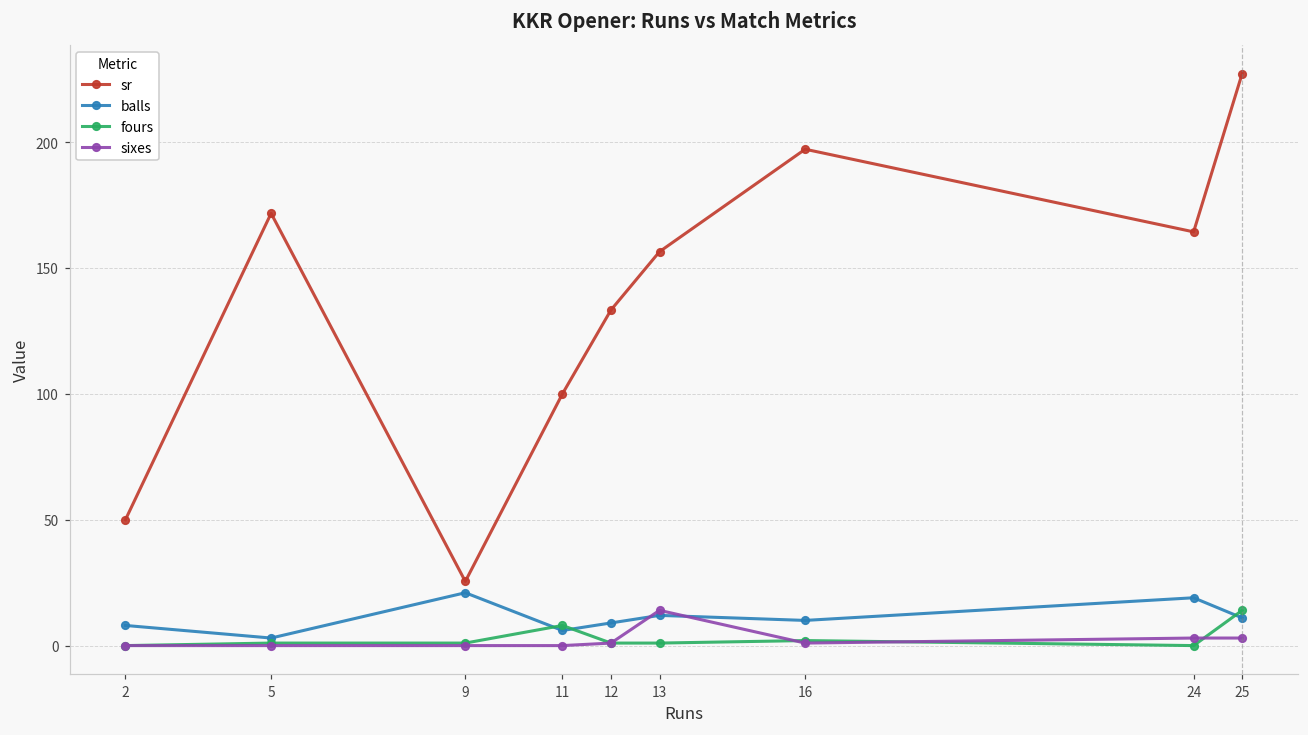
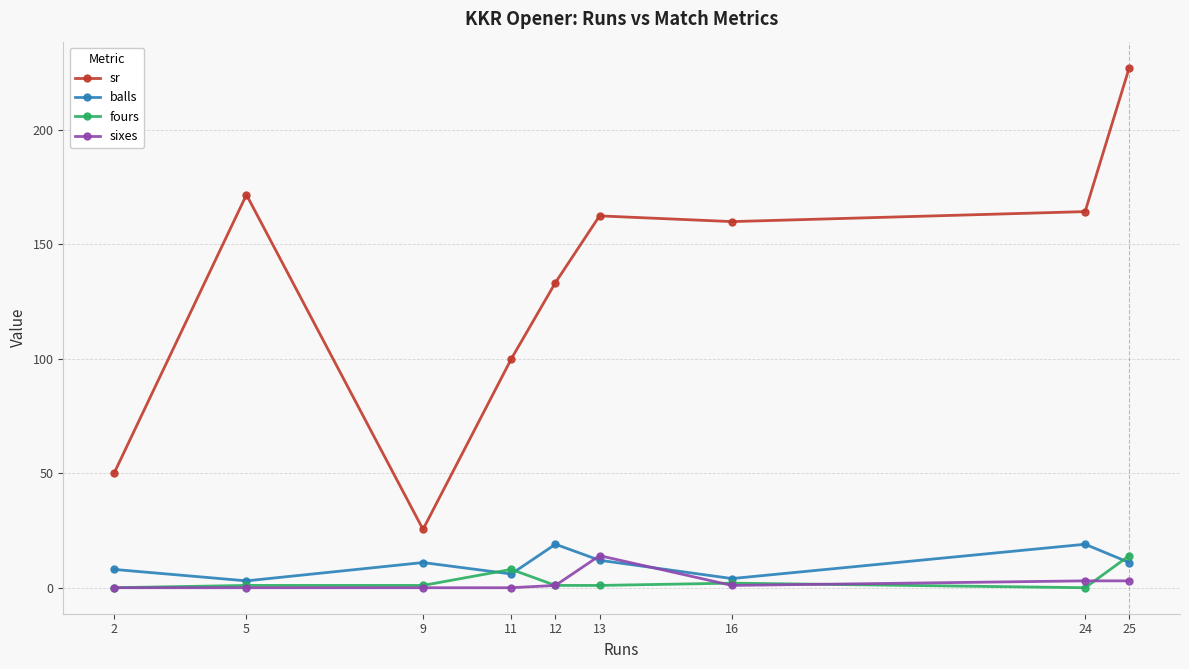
  {
    "sr": {
      "2": 50,
      "5": 172,
      "9": 26,
      "11": 100,
      "12": 133,
-     "13": 157,
-     "16": 197,
+     "13": 163,
+     "16": 160,
      "24": 164,
      "25": 227
    },
    "balls": {
      "2": 8,
      "5": 3,
-     "9": 21,
+     "9": 11,
      "11": 6,
-     "12": 9,
+     "12": 19,
      "13": 12,
-     "16": 10,
+     "16": 4,
      "24": 19,
      "25": 11
    },
    "fours": {
      "11": 8,
      "13": 1,
      "24": 0,
      "25": 14
    },
    "sixes": {
      "11": 0,
      "13": 14,
      "24": 3,
      "25": 3
    }
  }
